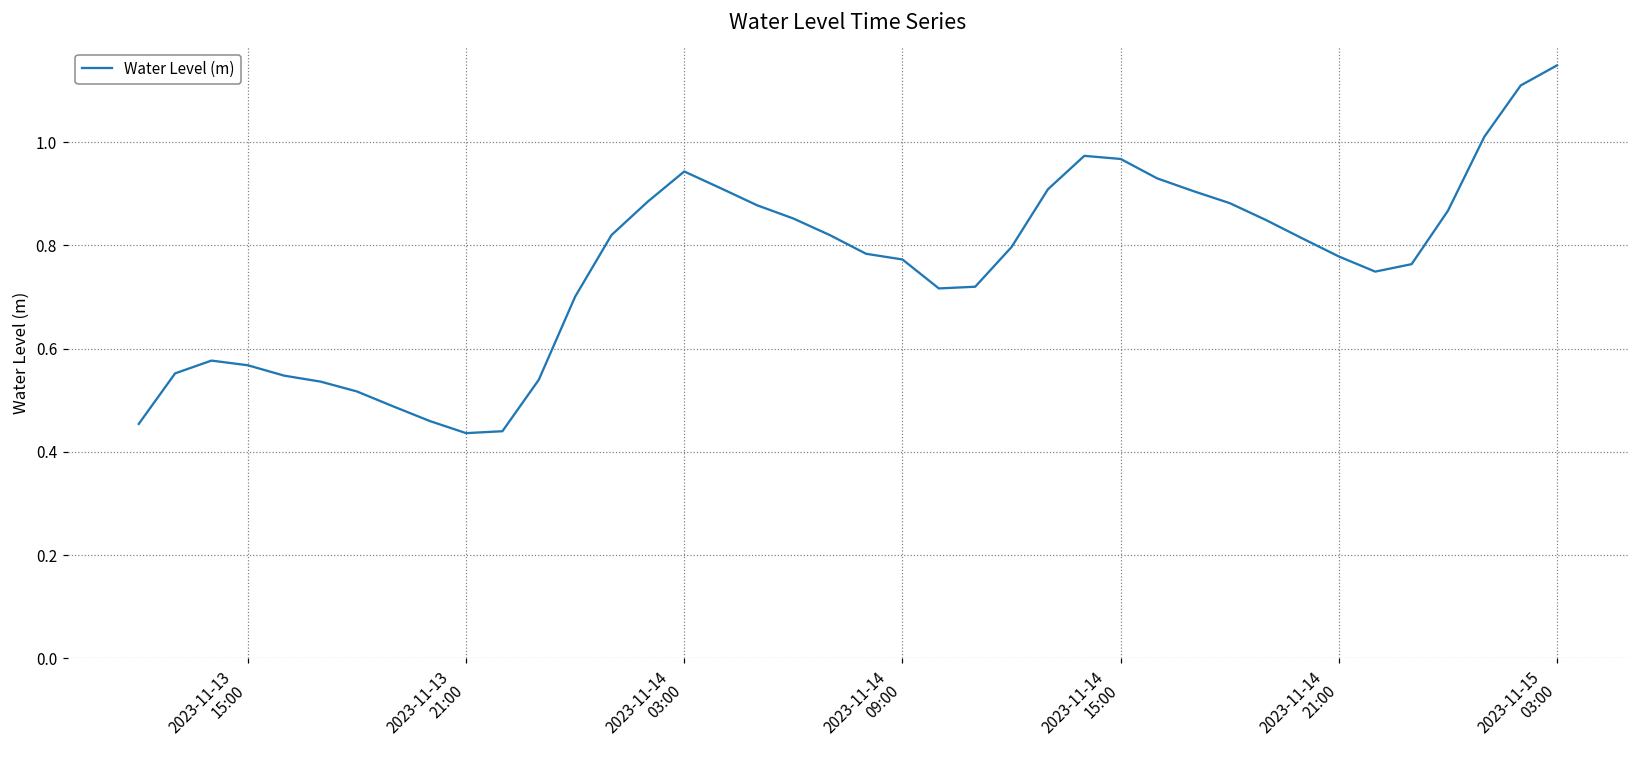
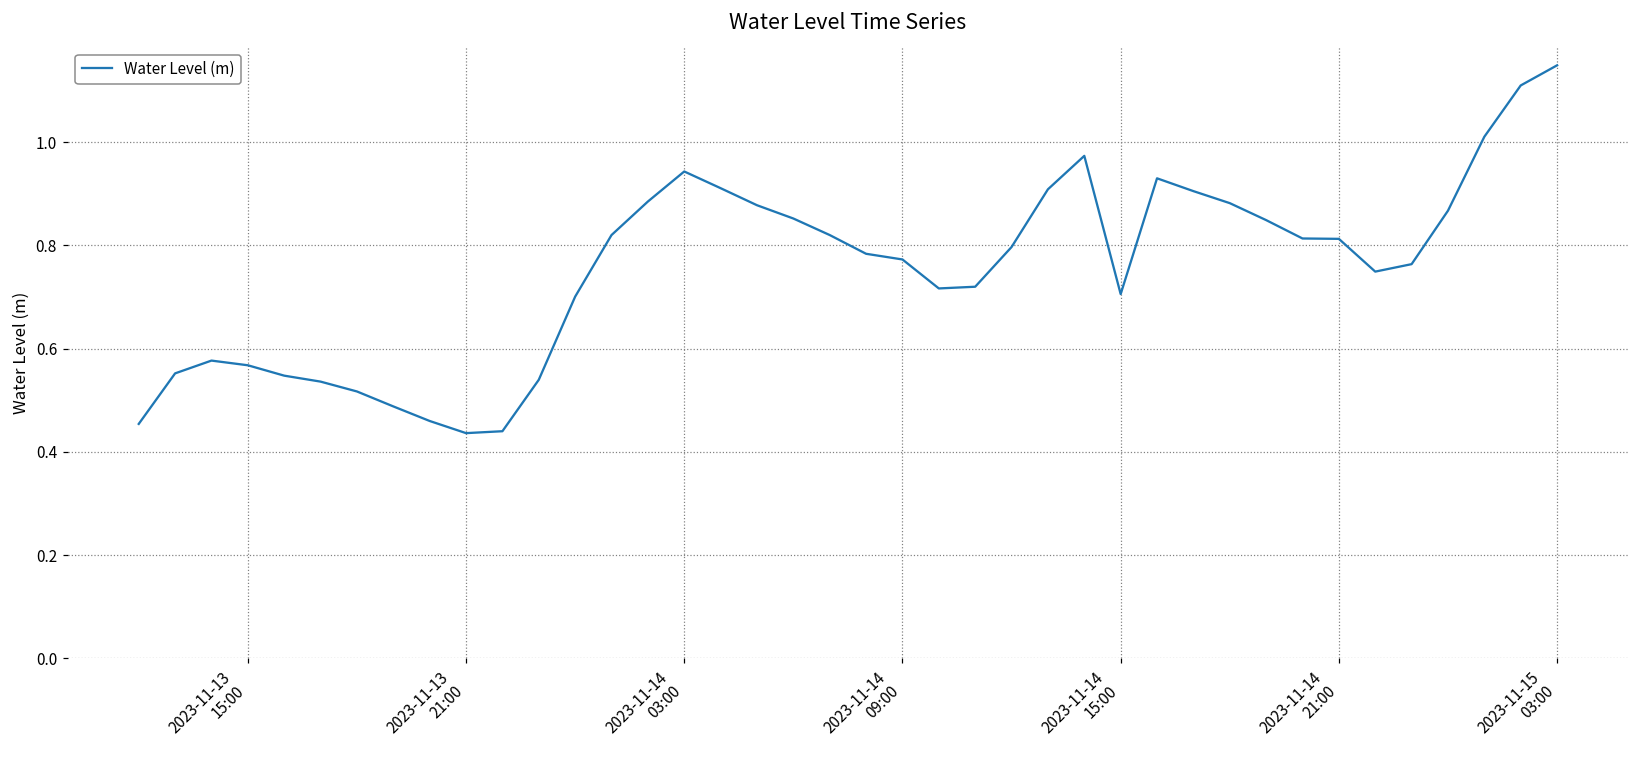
  {
    "2023-11-13 15:00": 0.57,
    "2023-11-13 21:00": 0.44,
    "2023-11-14 03:00": 0.94,
    "2023-11-14 09:00": 0.77,
-   "2023-11-14 15:00": 0.97,
-   "2023-11-14 21:00": 0.78,
+   "2023-11-14 15:00": 0.71,
+   "2023-11-14 21:00": 0.81,
    "2023-11-15 03:00": 1.15
  }
